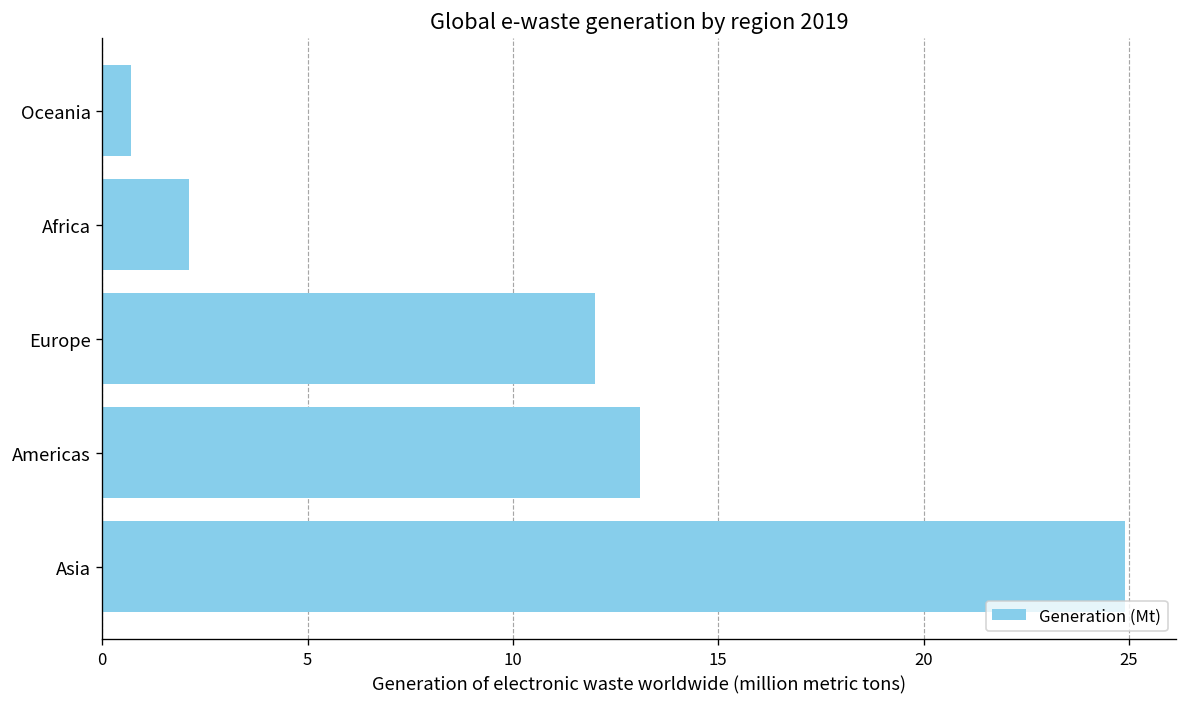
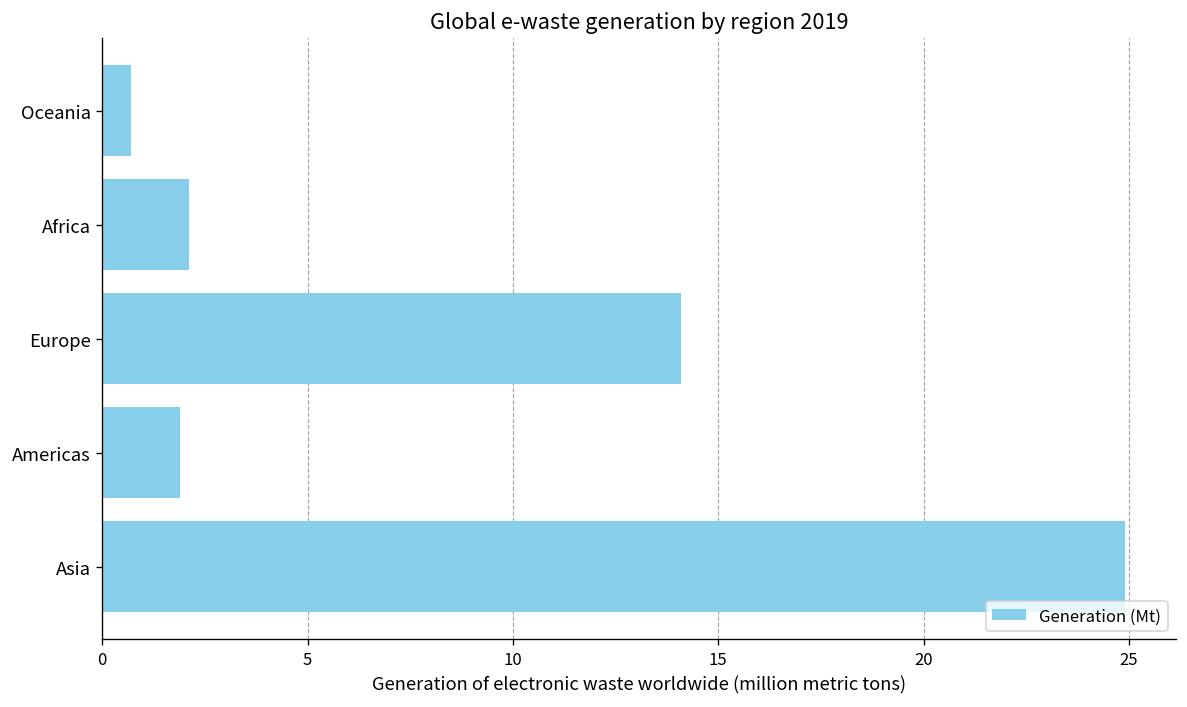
  {
    "Oceania": 0.7,
    "Africa": 2.1,
-   "Europe": 12.0,
-   "Americas": 13.1,
+   "Europe": 14.1,
+   "Americas": 1.9,
    "Asia": 24.9
  }
